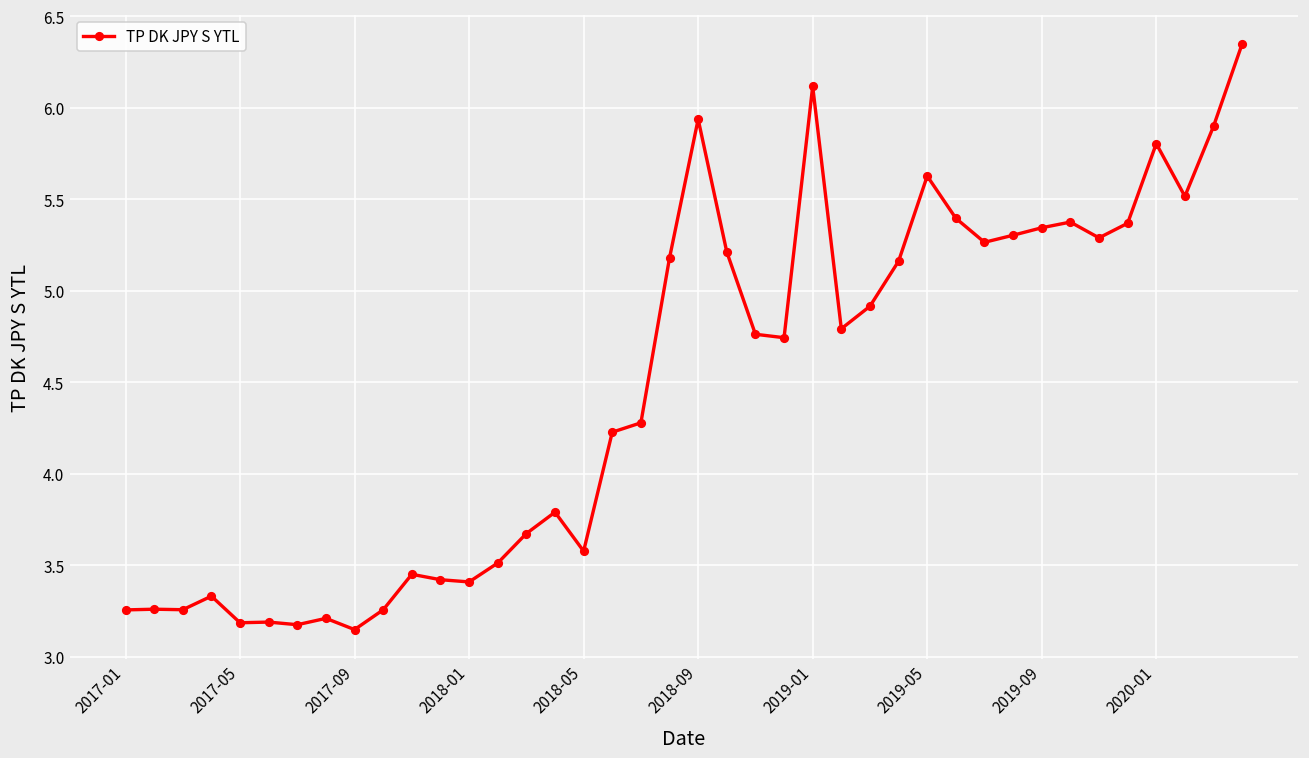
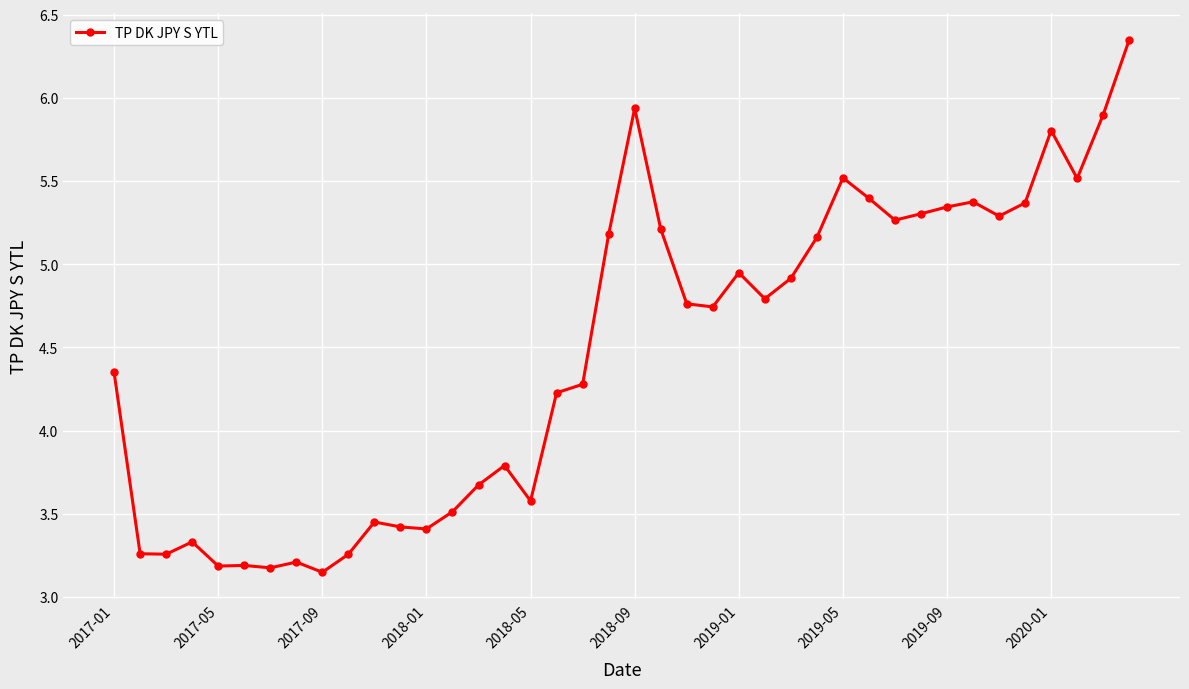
  {
-   "2017-01": 3.26,
+   "2017-01": 4.35,
    "2017-05": 3.19,
    "2017-09": 3.15,
    "2018-01": 3.41,
    "2018-05": 3.58,
    "2018-09": 5.94,
-   "2019-01": 6.12,
-   "2019-05": 5.63,
+   "2019-01": 4.95,
+   "2019-05": 5.52,
    "2019-09": 5.34,
    "2020-01": 5.80
  }
